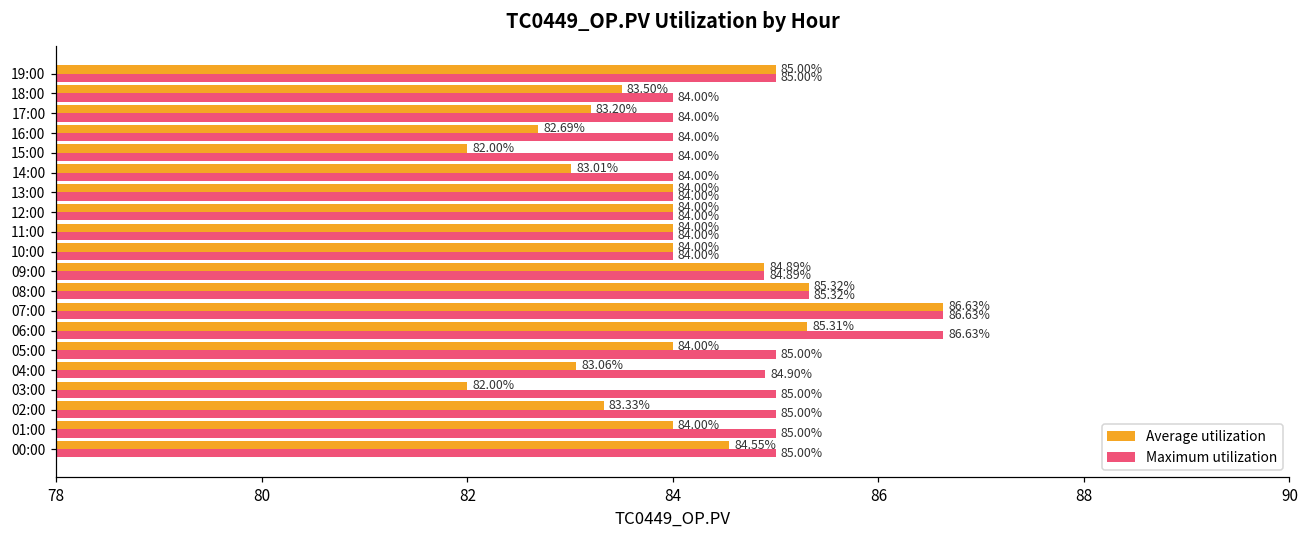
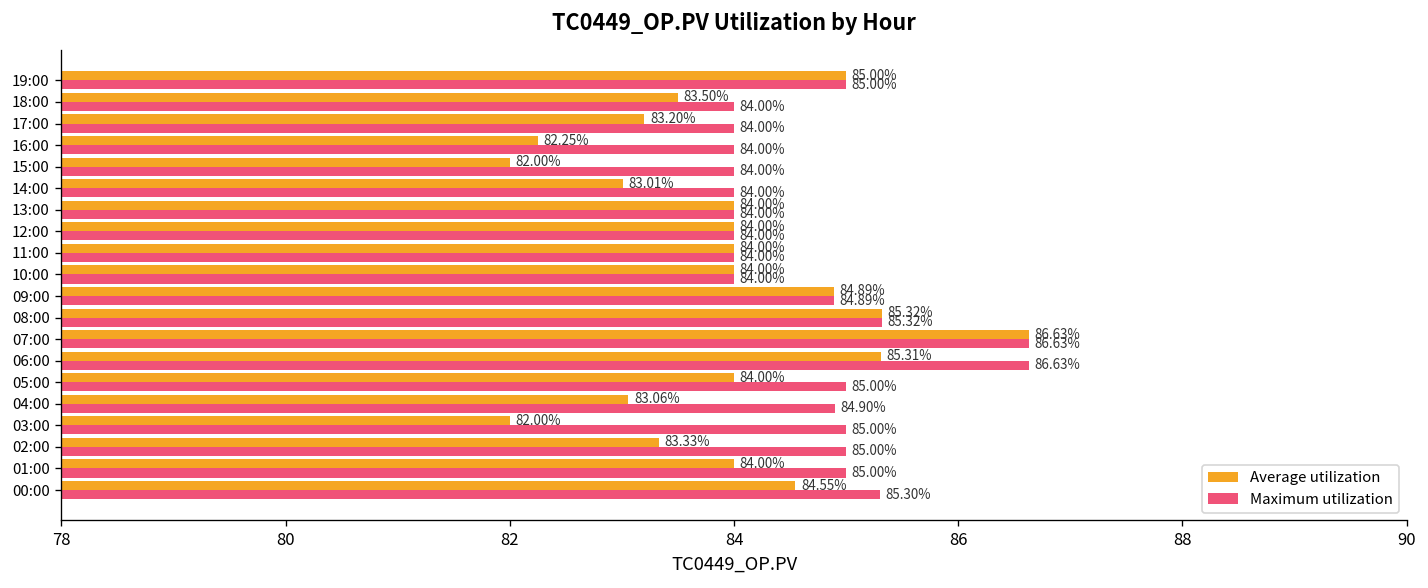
  {
    "Average utilization": {
      "18:00": "83.50%",
      "17:00": "83.20%",
-     "16:00": "82.69%",
+     "16:00": "82.25%",
      "15:00": "82.00%",
      "14:00": "83.01%",
      "06:00": "85.31%",
      "05:00": "84.00%",
      "04:00": "83.06%",
      "03:00": "82.00%",
      "02:00": "83.33%",
      "01:00": "84.00%",
      "00:00": "84.55%"
    },
    "Maximum utilization": {
      "18:00": "84.00%",
      "17:00": "84.00%",
      "16:00": "84.00%",
      "15:00": "84.00%",
      "14:00": "84.00%",
      "06:00": "86.63%",
      "05:00": "85.00%",
      "04:00": "84.90%",
      "03:00": "85.00%",
      "02:00": "85.00%",
      "01:00": "85.00%",
-     "00:00": "85.00%"
+     "00:00": "85.30%"
    }
  }
